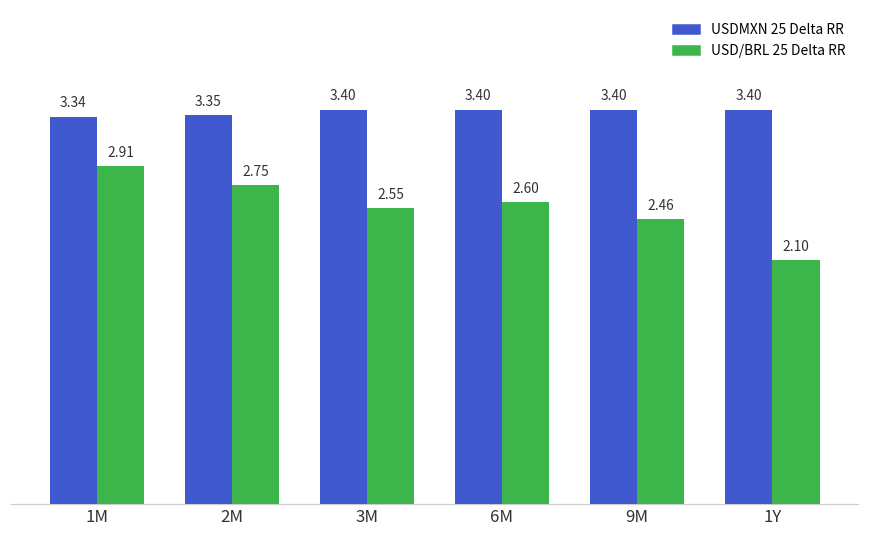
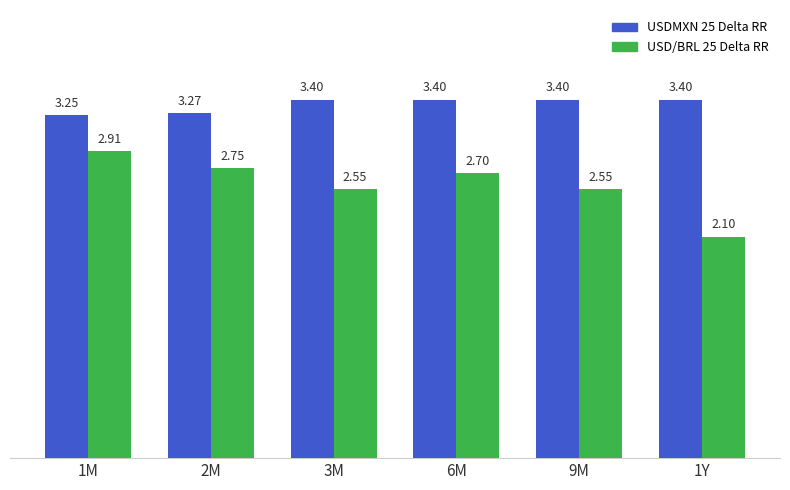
  {
    "USDMXN 25 Delta RR": {
-     "1M": 3.34,
-     "2M": 3.35,
+     "1M": 3.25,
+     "2M": 3.27,
      "3M": 3.40,
      "6M": 3.40,
      "9M": 3.40,
      "1Y": 3.40
    },
    "USD/BRL 25 Delta RR": {
      "1M": 2.91,
      "2M": 2.75,
      "3M": 2.55,
-     "6M": 2.60,
-     "9M": 2.46,
+     "6M": 2.70,
+     "9M": 2.55,
      "1Y": 2.10
    }
  }
